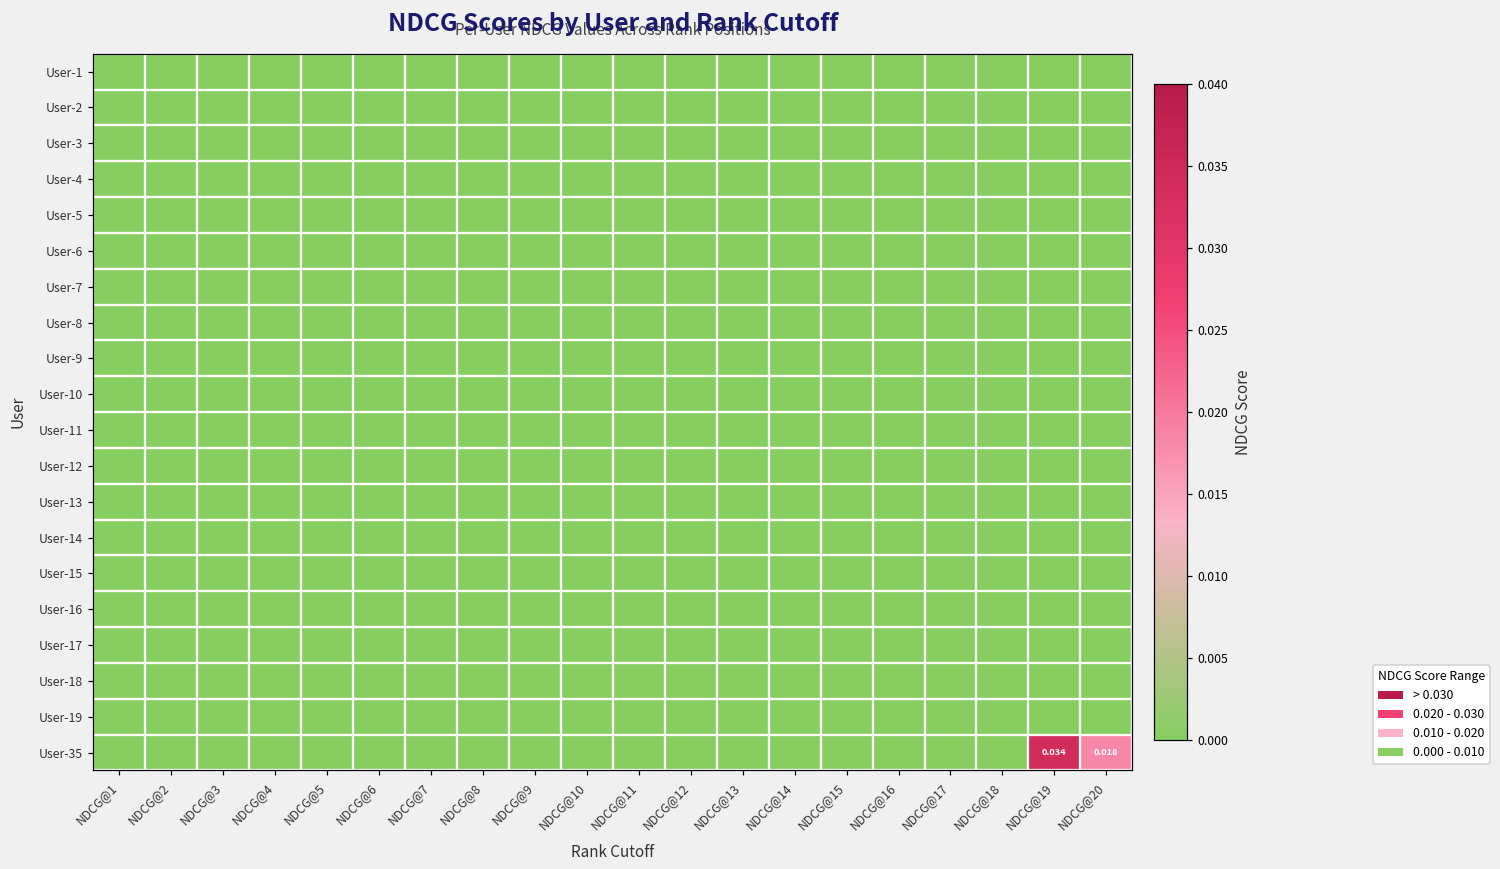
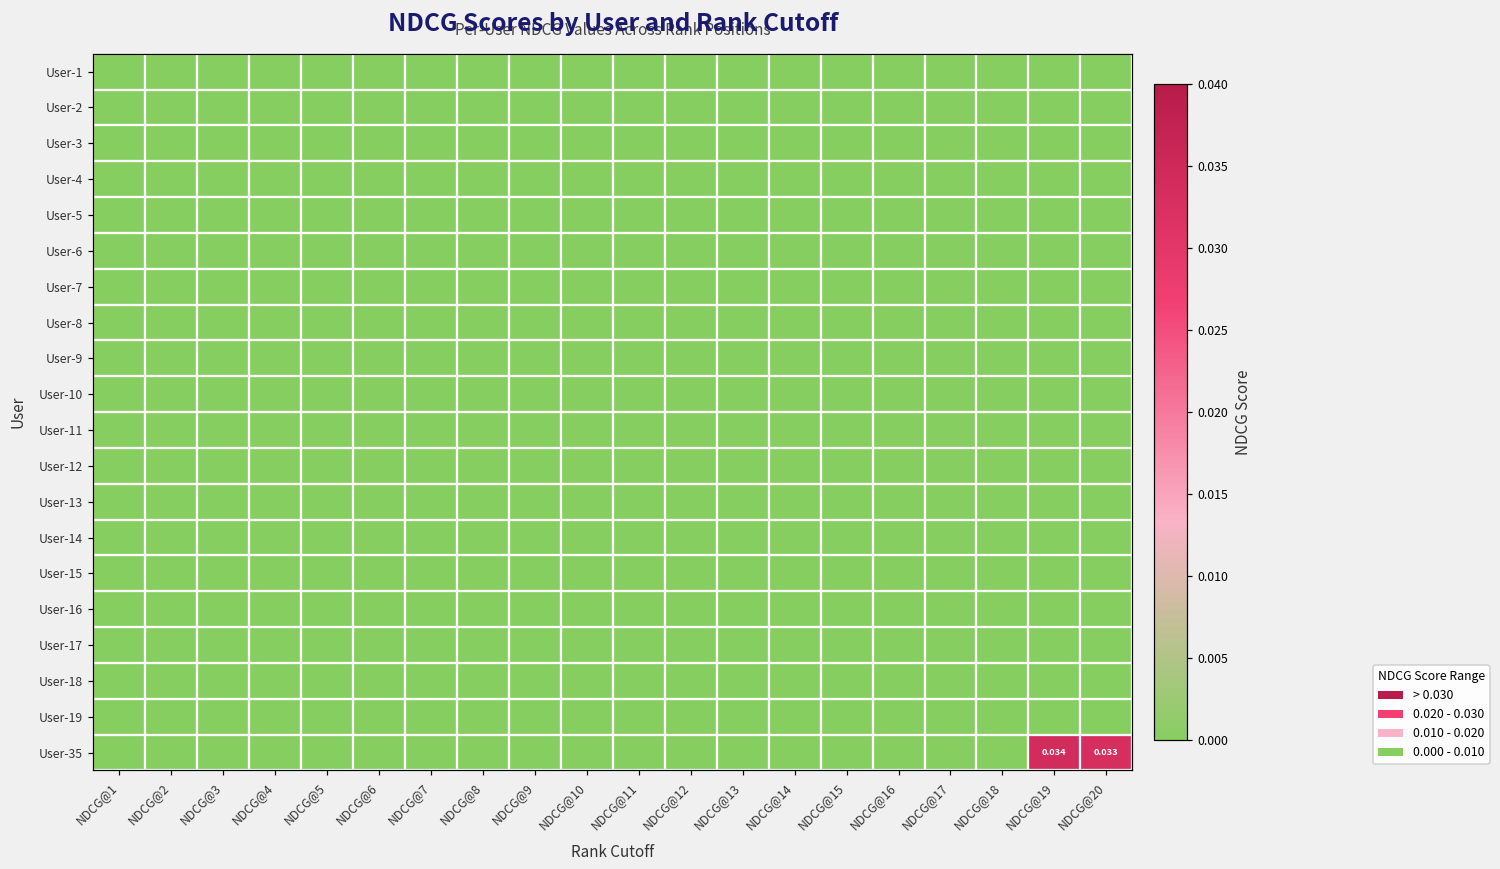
  {
    "User-35": {
      "NDCG@19": 0.034,
-     "NDCG@20": 0.018
+     "NDCG@20": 0.033
    }
  }
